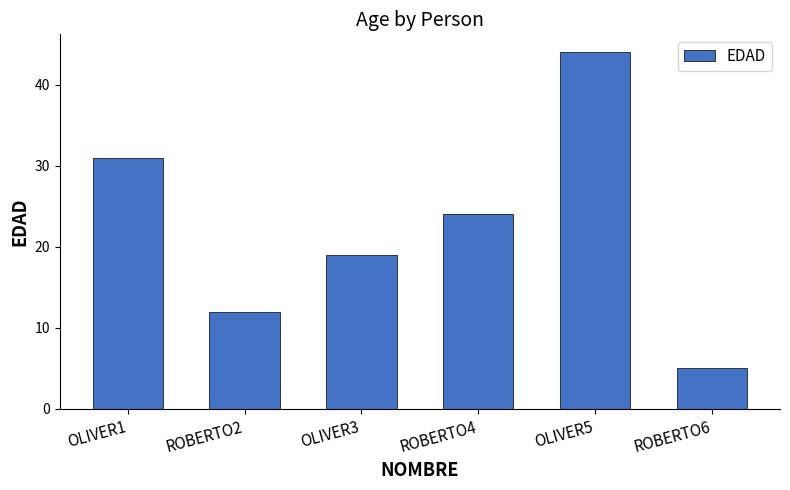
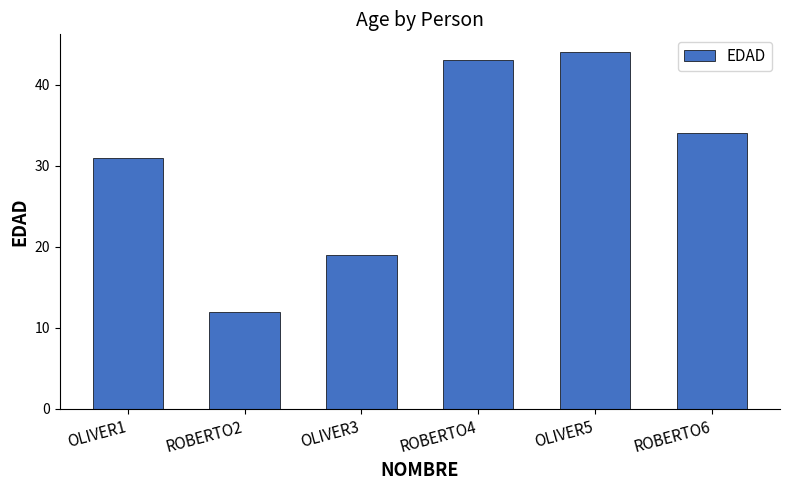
  {
    "OLIVER1": 31,
    "ROBERTO2": 12,
    "OLIVER3": 19,
-   "ROBERTO4": 24,
+   "ROBERTO4": 43,
    "OLIVER5": 44,
-   "ROBERTO6": 5
+   "ROBERTO6": 34
  }
